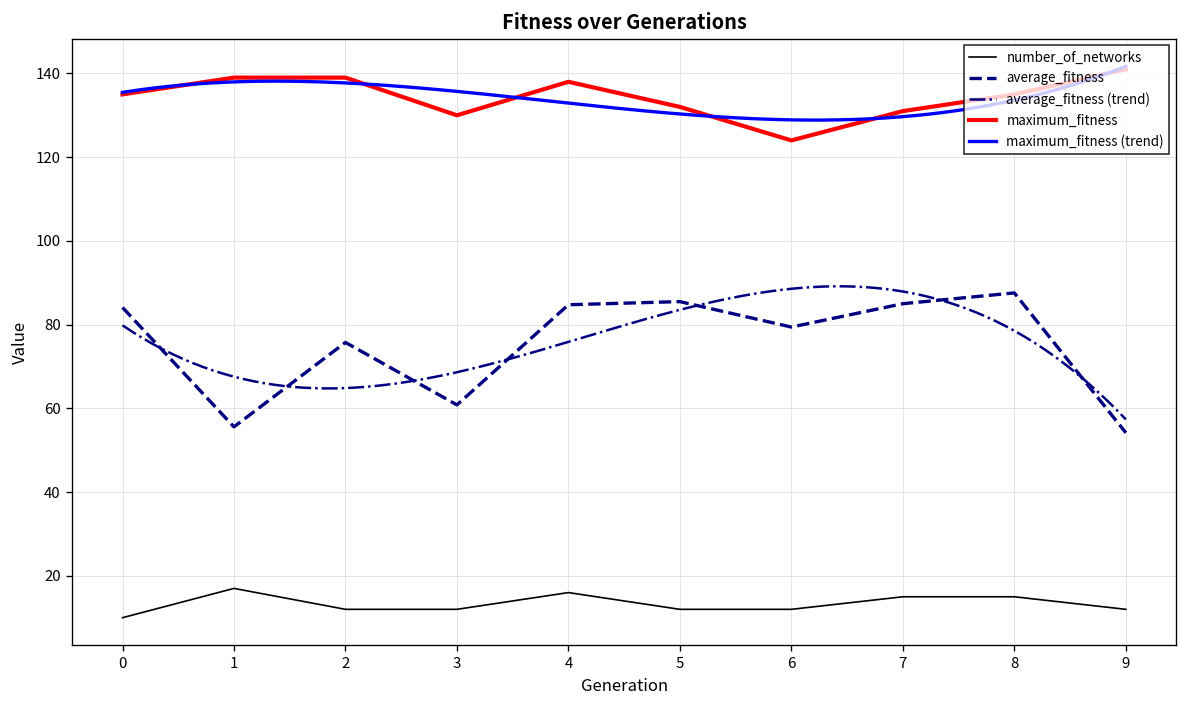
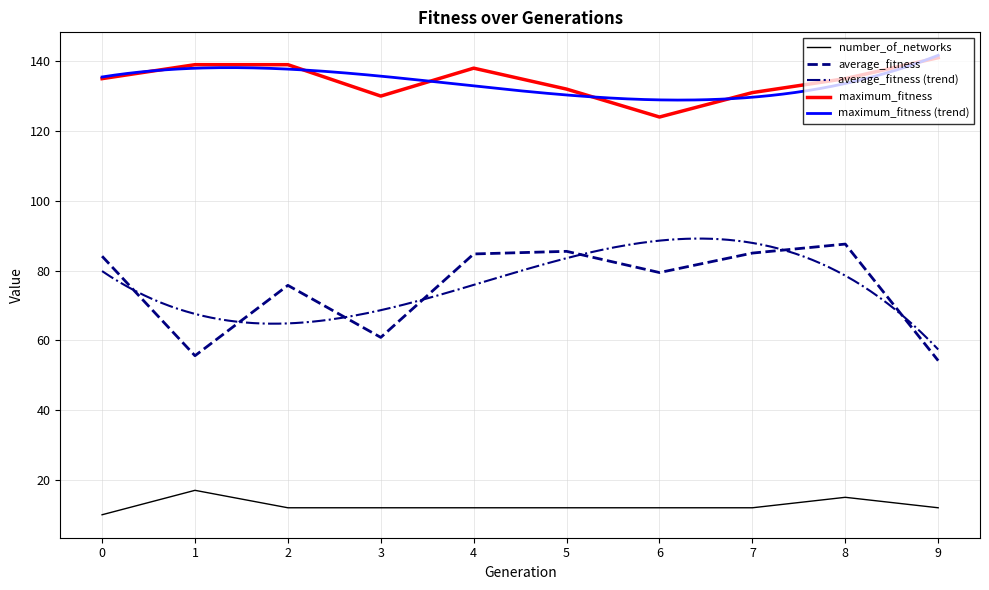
  {
    "number_of_networks": {
      "0": 10,
      "1": 17,
      "2": 12,
      "3": 12,
-     "4": 16,
+     "4": 12,
      "5": 12,
      "6": 12,
-     "7": 15,
+     "7": 12,
      "8": 15,
      "9": 12
    },
    "maximum_fitness": {
      "1": 139,
      "2": 139,
      "3": 130,
      "4": 138,
      "5": 132,
      "6": 124,
      "7": 131
    }
  }
